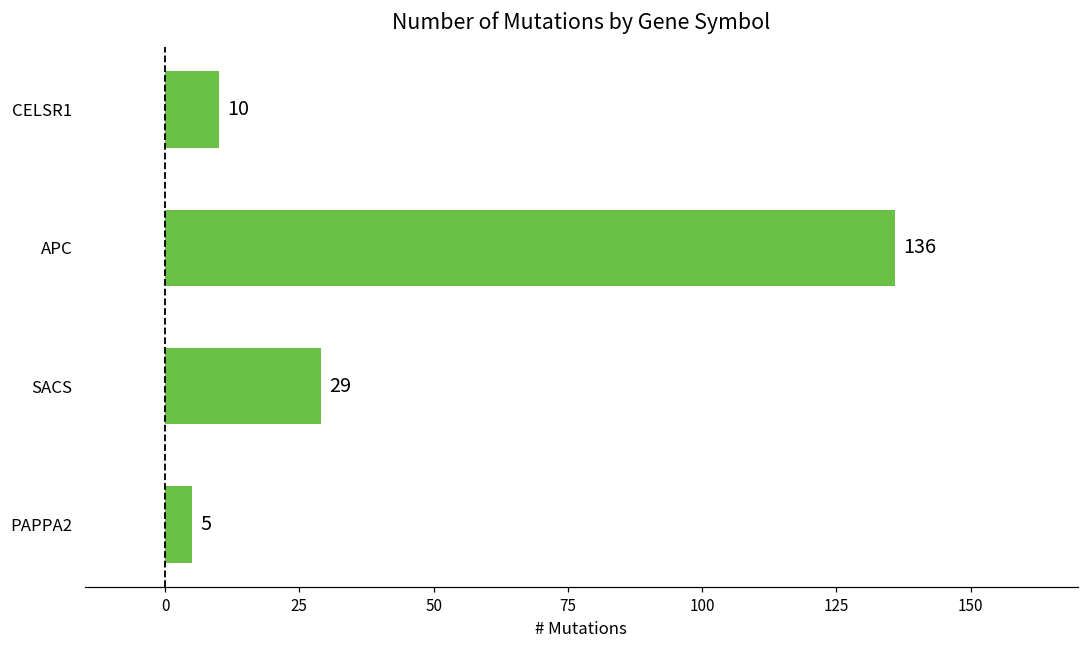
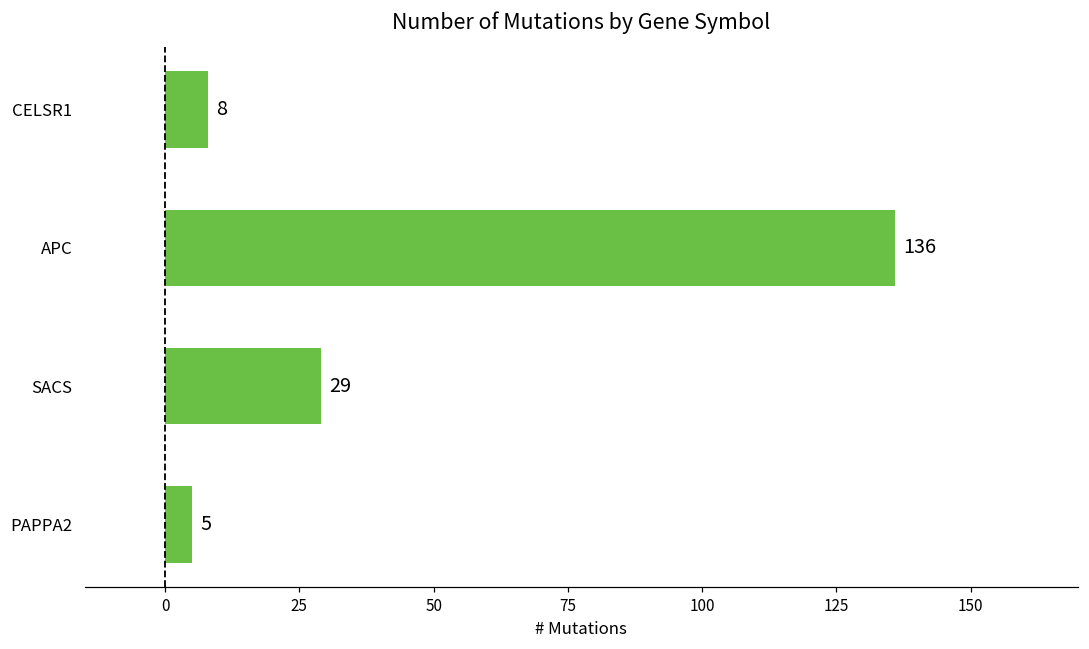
  {
-   "CELSR1": 10,
+   "CELSR1": 8,
    "APC": 136,
    "SACS": 29,
    "PAPPA2": 5
  }
